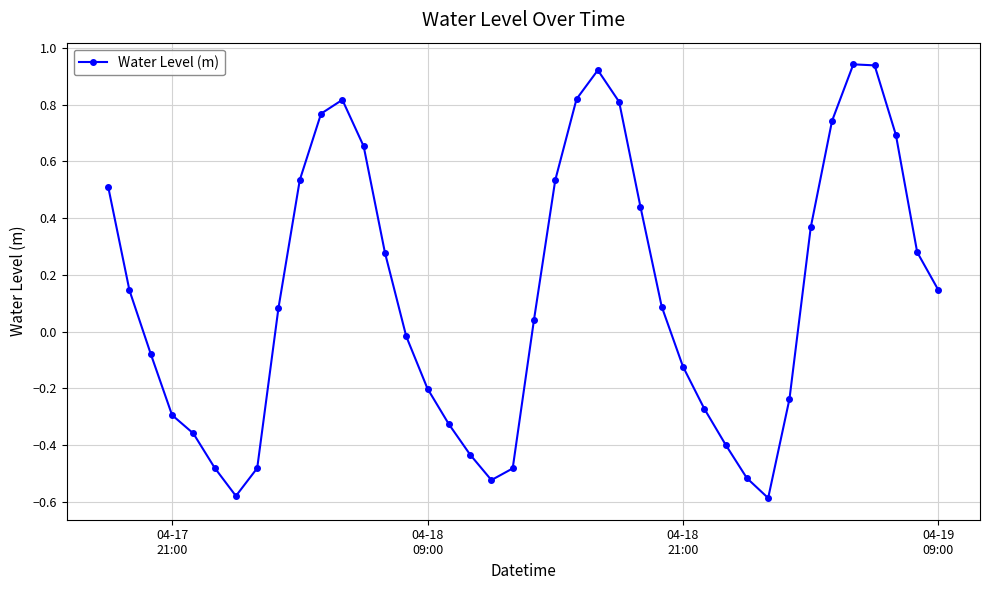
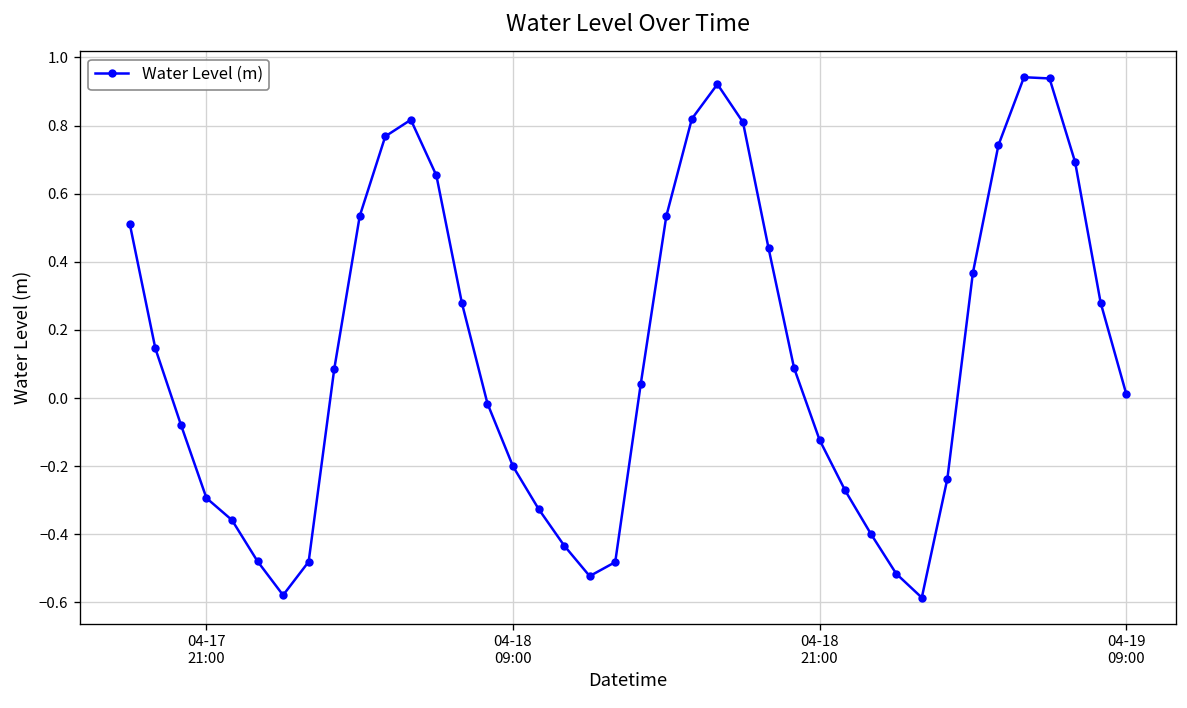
  {
    "04-17 21:00": -0.29,
    "04-18 09:00": -0.20,
    "04-18 21:00": -0.12,
-   "04-19 09:00": 0.15
+   "04-19 09:00": 0.01
  }
